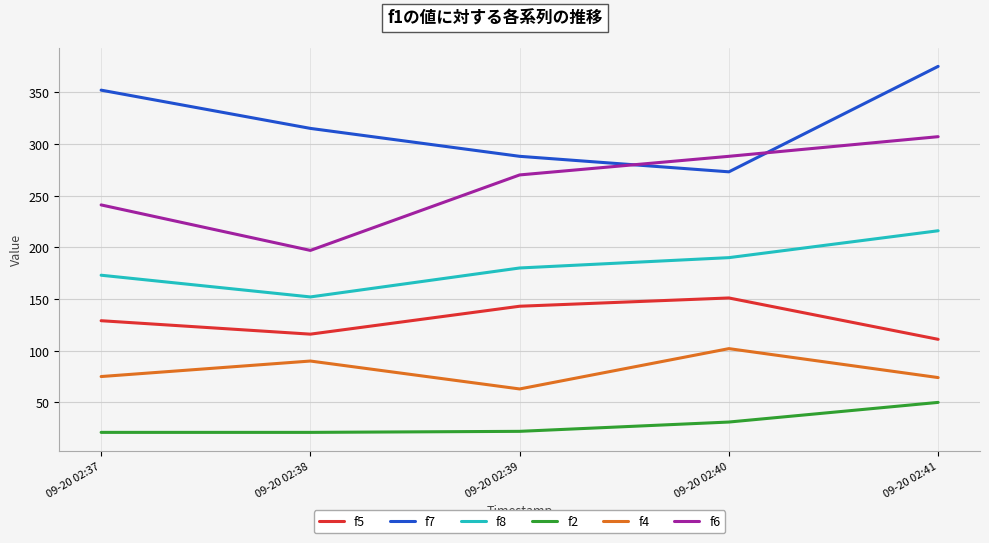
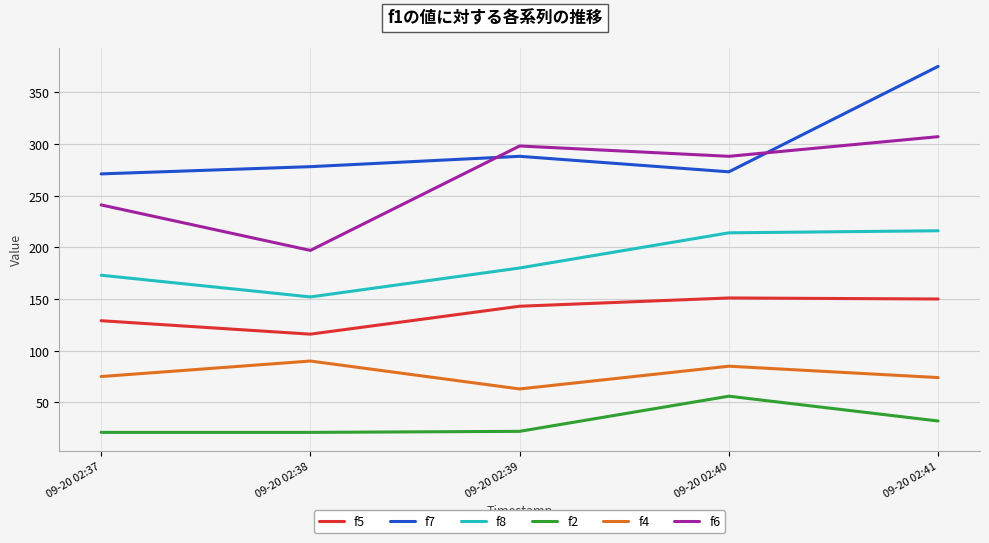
  {
    "f5": {
      "09-20 02:37": 129,
      "09-20 02:38": 116,
      "09-20 02:39": 143,
      "09-20 02:40": 151,
-     "09-20 02:41": 111
+     "09-20 02:41": 150
    },
    "f7": {
-     "09-20 02:37": 352,
-     "09-20 02:38": 315,
+     "09-20 02:37": 271,
+     "09-20 02:38": 278,
      "09-20 02:39": 288,
      "09-20 02:40": 273,
      "09-20 02:41": 375
    },
    "f8": {
      "09-20 02:37": 173,
      "09-20 02:38": 152,
      "09-20 02:39": 180,
-     "09-20 02:40": 190,
+     "09-20 02:40": 214,
      "09-20 02:41": 216
    },
    "f2": {
      "09-20 02:37": 21,
      "09-20 02:38": 21,
      "09-20 02:39": 22,
-     "09-20 02:40": 31,
-     "09-20 02:41": 50
+     "09-20 02:40": 56,
+     "09-20 02:41": 32
    },
    "f4": {
      "09-20 02:37": 75,
      "09-20 02:38": 90,
      "09-20 02:39": 63,
-     "09-20 02:40": 102,
+     "09-20 02:40": 85,
      "09-20 02:41": 74
    },
    "f6": {
      "09-20 02:37": 241,
      "09-20 02:38": 197,
-     "09-20 02:39": 270,
+     "09-20 02:39": 298,
      "09-20 02:40": 288,
      "09-20 02:41": 307
    }
  }
